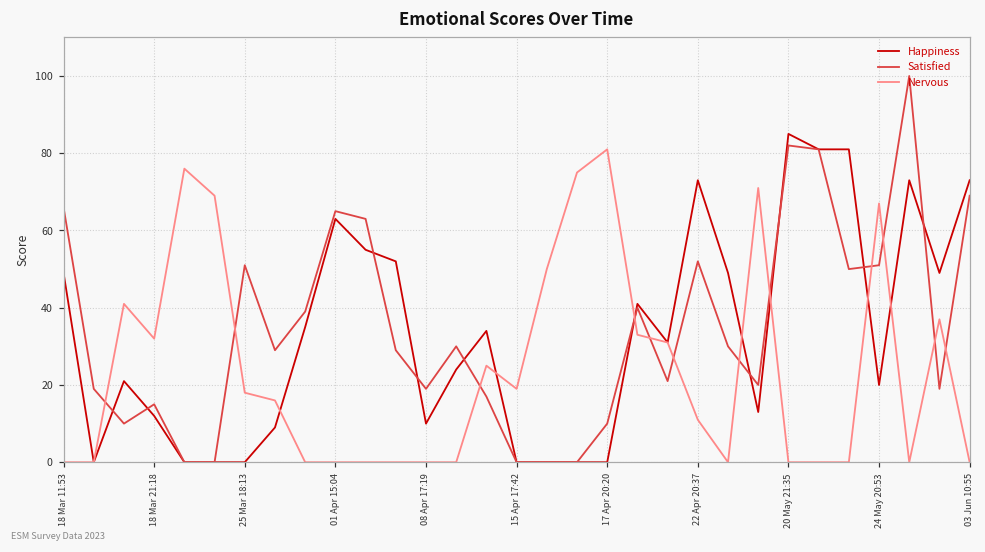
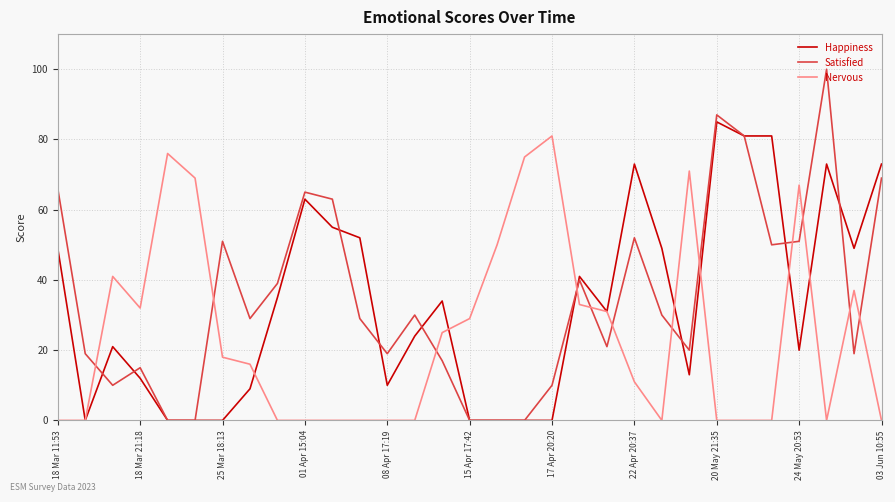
  {
    "Happiness": {
      "18 Mar 11:53": 49,
      "18 Mar 21:18": 12,
      "25 Mar 18:13": 0,
      "01 Apr 15:04": 63,
      "08 Apr 17:19": 10,
      "17 Apr 20:20": 0,
      "22 Apr 20:37": 73,
      "20 May 21:35": 85,
      "24 May 20:53": 20,
      "03 Jun 10:55": 73
    },
    "Satisfied": {
      "18 Mar 11:53": 66,
      "18 Mar 21:18": 15,
      "25 Mar 18:13": 51,
      "01 Apr 15:04": 65,
      "08 Apr 17:19": 19,
      "17 Apr 20:20": 10,
      "22 Apr 20:37": 52,
-     "20 May 21:35": 82,
+     "20 May 21:35": 87,
      "24 May 20:53": 51,
      "03 Jun 10:55": 69
    },
    "Nervous": {
      "18 Mar 11:53": 0,
      "18 Mar 21:18": 32,
      "25 Mar 18:13": 18,
      "01 Apr 15:04": 0,
      "08 Apr 17:19": 0,
-     "15 Apr 17:42": 19,
+     "15 Apr 17:42": 29,
      "17 Apr 20:20": 81,
      "22 Apr 20:37": 11,
      "20 May 21:35": 0,
      "24 May 20:53": 67,
      "03 Jun 10:55": 0
    }
  }
